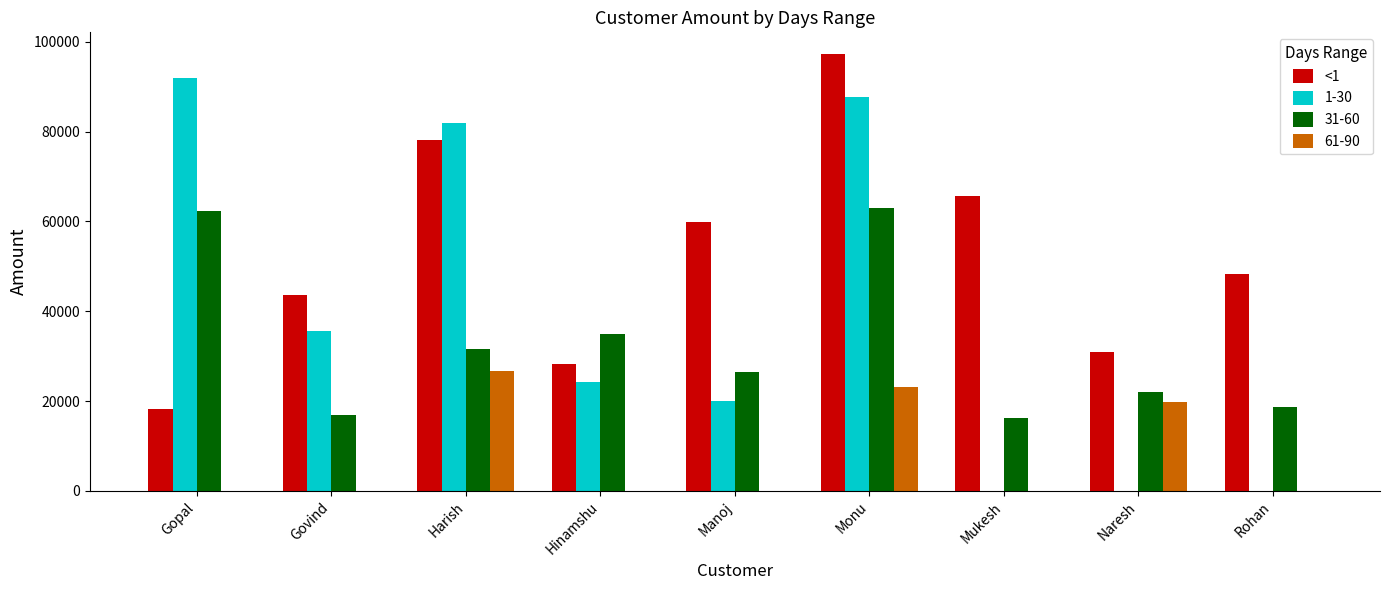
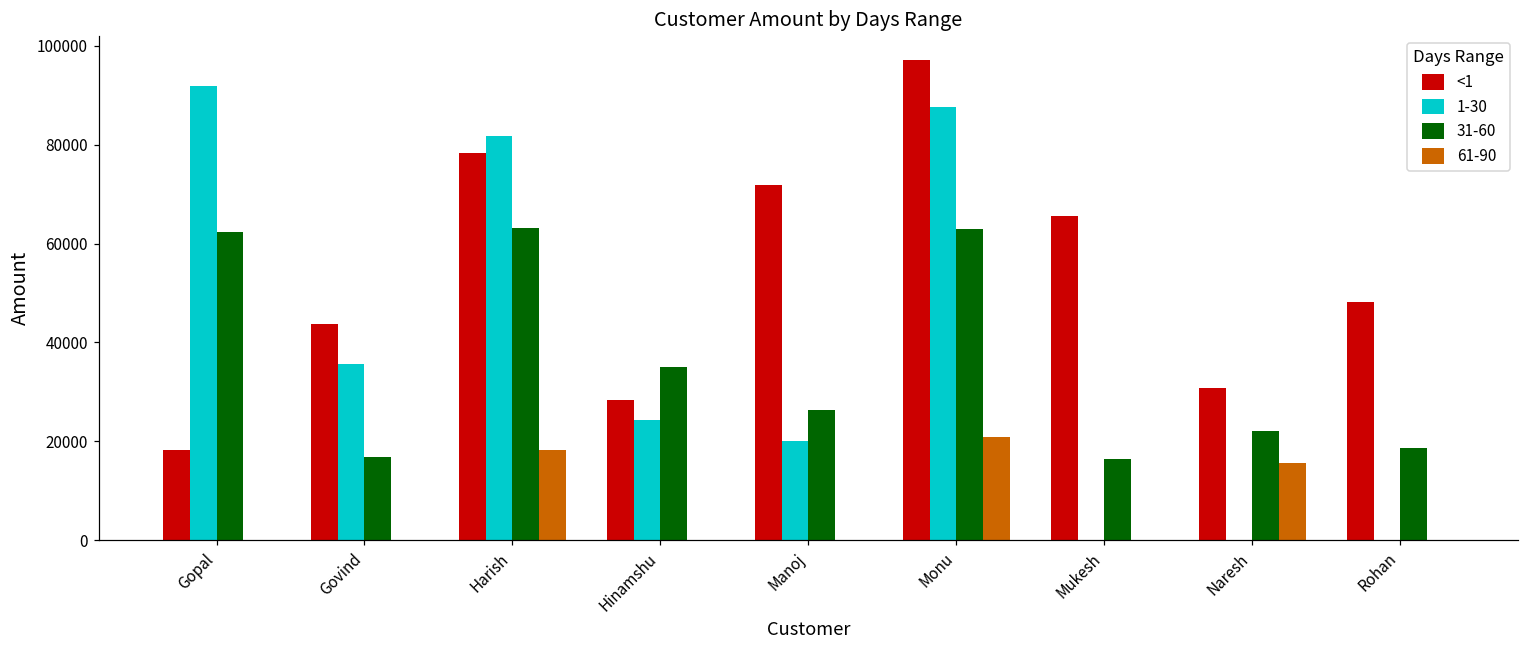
  {
    "<1": {
      "Gopal": 18000,
      "Govind": 44000,
      "Harish": 78000,
      "Hinamshu": 28000,
-     "Manoj": 60000,
+     "Manoj": 72000,
      "Monu": 97000,
      "Mukesh": 66000,
      "Naresh": 31000,
      "Rohan": 48000
    },
    "1-30": {
      "Gopal": 92000,
      "Govind": 36000,
      "Harish": 82000,
      "Hinamshu": 24000,
      "Manoj": 20000,
      "Monu": 88000,
      "Mukesh": 0,
      "Naresh": 0,
      "Rohan": 0
    },
    "31-60": {
      "Gopal": 62000,
      "Govind": 17000,
-     "Harish": 32000,
+     "Harish": 63000,
      "Hinamshu": 35000,
      "Manoj": 26000,
      "Monu": 63000,
      "Mukesh": 16000,
      "Naresh": 22000,
      "Rohan": 19000
    },
    "61-90": {
      "Gopal": 0,
      "Govind": 0,
-     "Harish": 27000,
+     "Harish": 18000,
      "Hinamshu": 0,
      "Manoj": 0,
-     "Monu": 23000,
+     "Monu": 21000,
      "Mukesh": 0,
-     "Naresh": 20000,
+     "Naresh": 16000,
      "Rohan": 0
    }
  }
